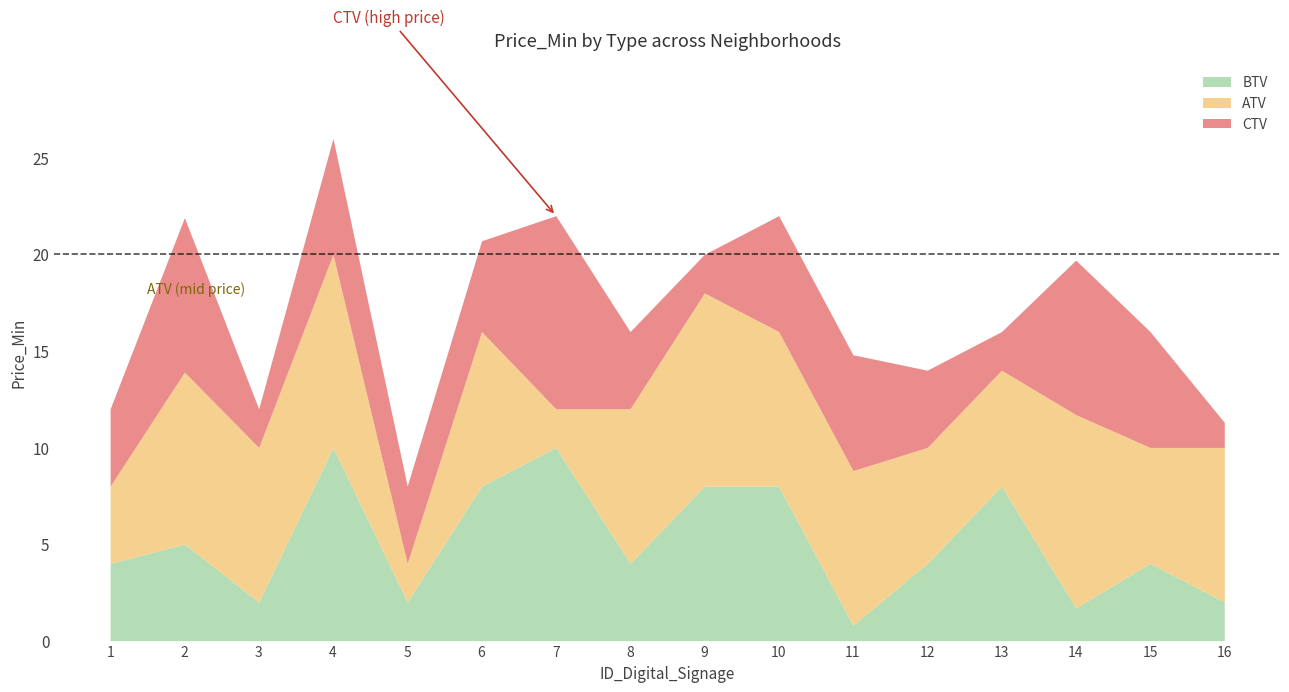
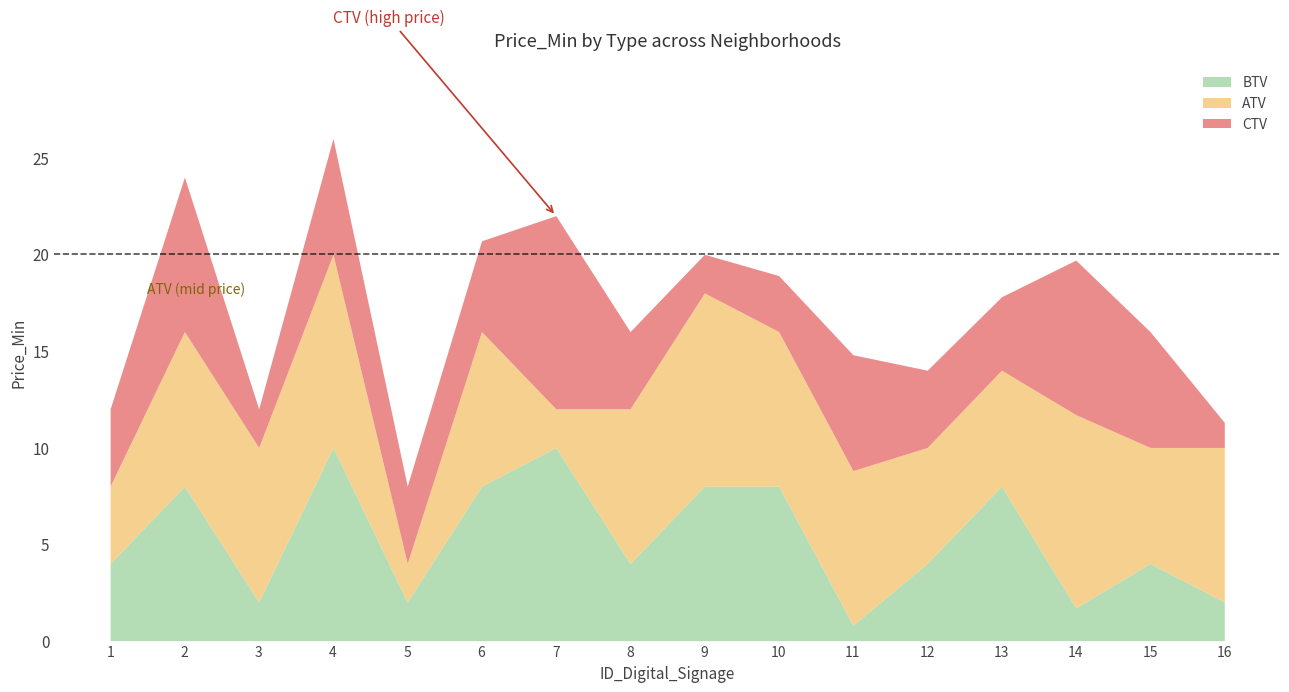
  {
    "BTV": {
      "1": 4,
-     "2": 5,
+     "2": 8,
      "3": 2,
      "4": 10,
      "5": 2,
      "6": 8,
      "7": 10,
      "8": 4,
      "9": 8,
      "10": 8,
      "11": 0.8,
      "12": 4,
      "13": 8,
      "14": 1.7,
      "15": 4,
      "16": 2
    },
    "ATV": {
      "1": 4.0,
-     "2": 8.9,
+     "2": 8.0,
      "3": 8.0,
      "4": 10.0,
      "5": 2.0,
      "6": 8.0,
      "7": 2.0,
      "8": 8.0,
      "9": 10.0,
      "10": 8.0,
      "11": 8.0,
      "12": 6.0,
      "13": 6.0,
      "14": 10.0,
      "15": 6.0,
      "16": 8.0
    },
    "CTV": {
      "1": 4.0,
      "2": 8.0,
      "3": 2.0,
      "4": 6.0,
      "5": 4.0,
      "6": 4.7,
      "7": 10.0,
      "8": 4.0,
      "9": 2.0,
-     "10": 6.0,
+     "10": 2.9,
      "11": 6.0,
      "12": 4.0,
-     "13": 2.0,
+     "13": 3.8,
      "14": 8.0,
      "15": 6.0,
      "16": 1.3
    }
  }
